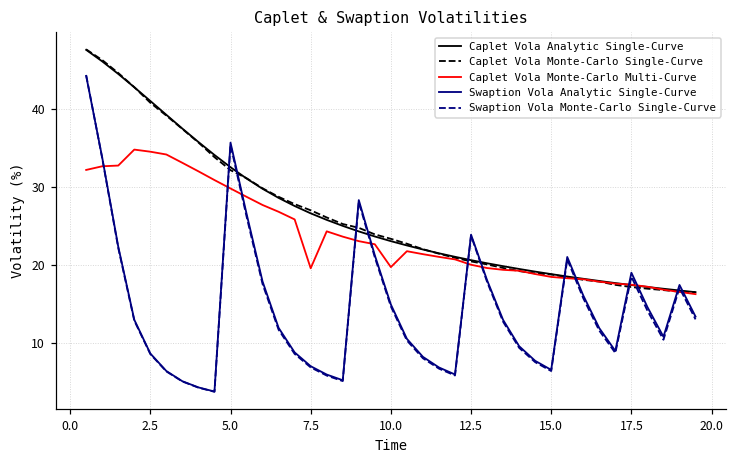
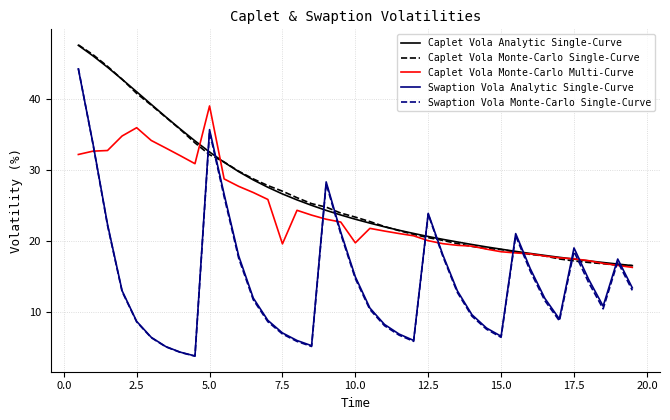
  {
    "Caplet Vola Monte-Carlo Multi-Curve": {
-     "2.5": 35,
-     "5.0": 30,
+     "2.5": 36,
+     "5.0": 39,
      "7.5": 20,
      "10.0": 20,
      "12.5": 20
    }
  }
